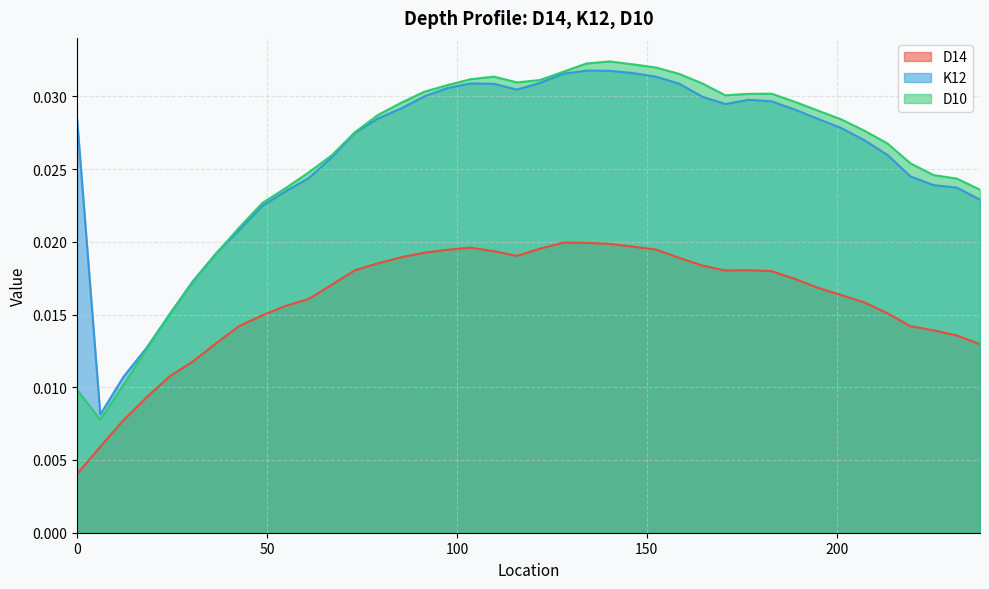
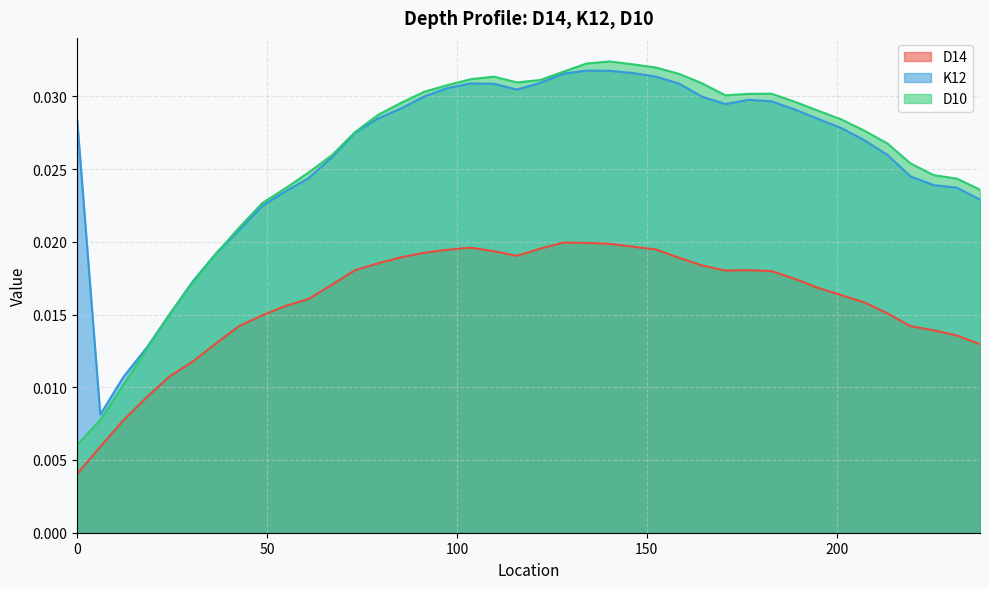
  {
    "D14": {
      "0": 0.0040
    },
    "K12": {
      "0": 0.0284
    },
    "D10": {
-     "0": 0.0098
+     "0": 0.0060
    }
  }
